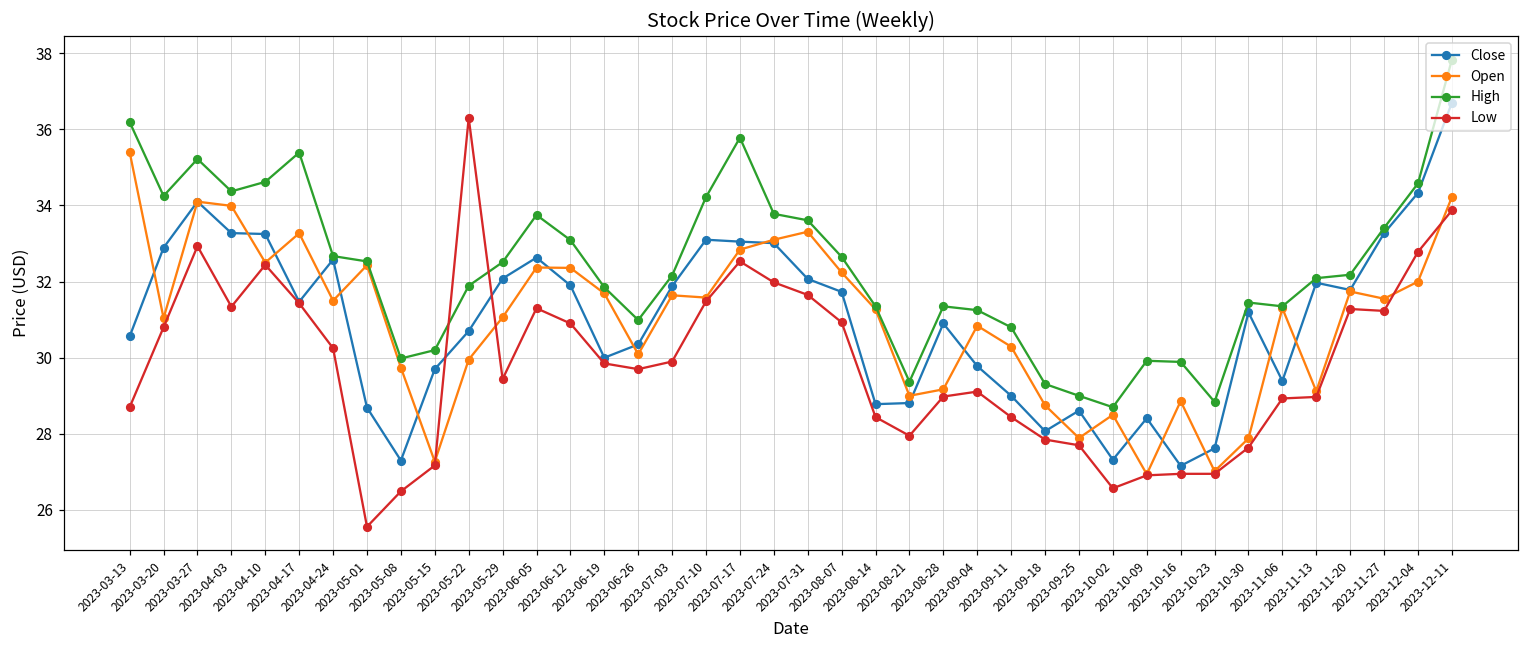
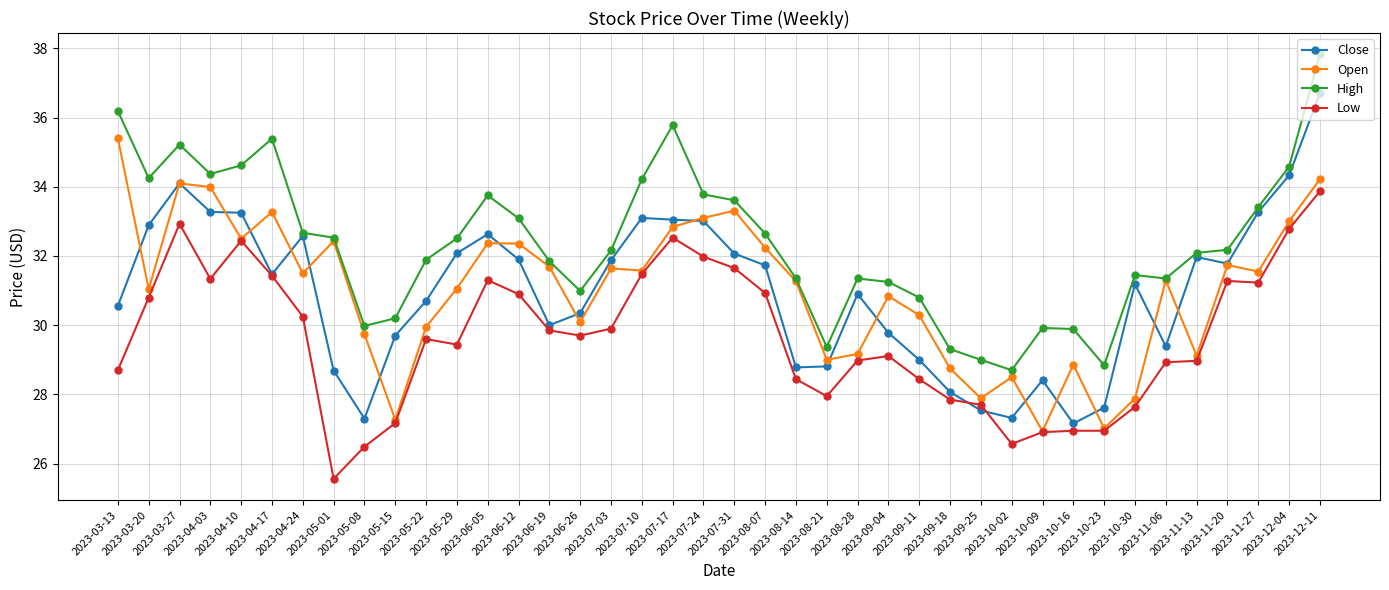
  {
    "Close": {
      "2023-03-13": 30.6,
      "2023-03-20": 32.9,
      "2023-04-03": 33.3,
      "2023-04-10": 33.3,
      "2023-04-24": 32.6,
      "2023-05-01": 28.7,
      "2023-05-08": 27.3,
      "2023-05-15": 29.7,
      "2023-05-22": 30.7,
      "2023-05-29": 32.1,
      "2023-06-05": 32.6,
      "2023-06-12": 31.9,
      "2023-06-19": 30.0,
      "2023-06-26": 30.4,
      "2023-07-03": 31.9,
      "2023-07-10": 33.1,
      "2023-07-17": 33.0,
      "2023-07-24": 33.0,
      "2023-07-31": 32.1,
      "2023-08-07": 31.7,
      "2023-08-14": 28.8,
      "2023-08-21": 28.8,
      "2023-08-28": 30.9,
      "2023-09-04": 29.8,
      "2023-09-11": 29.0,
      "2023-09-18": 28.1,
-     "2023-09-25": 28.6,
+     "2023-09-25": 27.5,
      "2023-10-02": 27.3,
      "2023-10-09": 28.4,
      "2023-10-16": 27.2,
      "2023-10-23": 27.6,
      "2023-10-30": 31.2,
      "2023-11-06": 29.4,
      "2023-11-13": 32.0,
      "2023-11-27": 33.3,
      "2023-12-04": 34.3
    },
    "Open": {
      "2023-03-13": 35.4,
      "2023-03-20": 31,
      "2023-04-03": 34,
      "2023-04-17": 33.3,
      "2023-04-24": 31.5,
      "2023-05-01": 32.4,
      "2023-05-08": 29.7,
      "2023-05-15": 27.3,
      "2023-05-22": 30,
      "2023-05-29": 31,
      "2023-06-05": 32.4,
      "2023-06-12": 32.4,
      "2023-06-19": 31.7,
      "2023-06-26": 30.1,
      "2023-07-03": 31.6,
      "2023-07-10": 31.6,
      "2023-07-17": 32.8,
      "2023-07-24": 33.1,
      "2023-07-31": 33.3,
      "2023-08-07": 32.2,
      "2023-08-14": 31.3,
      "2023-08-21": 29,
      "2023-08-28": 29.2,
      "2023-09-04": 30.8,
      "2023-09-11": 30.3,
      "2023-09-18": 28.8,
      "2023-09-25": 27.9,
      "2023-10-02": 28.5,
      "2023-10-16": 28.9,
      "2023-10-30": 27.9,
      "2023-11-13": 29.1,
      "2023-11-27": 31.5,
-     "2023-12-04": 32,
+     "2023-12-04": 33,
      "2023-12-11": 34.2
    },
    "High": {
      "2023-03-13": 36.2,
      "2023-03-20": 34.3,
      "2023-03-27": 35.2,
      "2023-04-03": 34.4,
      "2023-04-10": 34.6,
      "2023-04-17": 35.4,
      "2023-04-24": 32.7,
      "2023-05-01": 32.5,
      "2023-05-08": 30.0,
      "2023-05-15": 30.2,
      "2023-05-22": 31.9,
      "2023-05-29": 32.5,
      "2023-06-05": 33.8,
      "2023-06-12": 33.1,
      "2023-06-19": 31.9,
      "2023-06-26": 31.0,
      "2023-07-03": 32.2,
      "2023-07-10": 34.2,
      "2023-07-17": 35.8,
      "2023-07-24": 33.8,
      "2023-07-31": 33.6,
      "2023-08-07": 32.7,
      "2023-08-14": 31.4,
      "2023-08-21": 29.4,
      "2023-08-28": 31.4,
      "2023-09-04": 31.3,
      "2023-09-11": 30.8,
      "2023-09-18": 29.3,
      "2023-09-25": 29.0,
      "2023-10-02": 28.7,
      "2023-10-09": 29.9,
      "2023-10-16": 29.9,
      "2023-10-23": 28.8,
      "2023-10-30": 31.5,
      "2023-11-13": 32.1,
      "2023-11-20": 32.2,
      "2023-11-27": 33.4,
      "2023-12-04": 34.6
    },
    "Low": {
      "2023-03-13": 28.7,
      "2023-03-20": 30.8,
      "2023-03-27": 32.9,
      "2023-04-03": 31.3,
      "2023-04-24": 30.3,
      "2023-05-01": 25.6,
      "2023-05-08": 26.5,
      "2023-05-15": 27.2,
-     "2023-05-22": 36.3,
+     "2023-05-22": 29.6,
      "2023-05-29": 29.4,
      "2023-06-05": 31.3,
      "2023-06-12": 30.9,
      "2023-06-19": 29.9,
      "2023-06-26": 29.7,
      "2023-07-03": 29.9,
      "2023-07-10": 31.5,
      "2023-07-17": 32.5,
      "2023-07-24": 32.0,
      "2023-07-31": 31.6,
      "2023-08-07": 30.9,
      "2023-08-14": 28.4,
      "2023-08-21": 28.0,
      "2023-08-28": 29.0,
      "2023-09-04": 29.1,
      "2023-09-11": 28.4,
      "2023-09-18": 27.9,
      "2023-09-25": 27.7,
      "2023-10-02": 26.6,
      "2023-10-16": 27.0,
      "2023-10-30": 27.6,
      "2023-11-06": 28.9,
      "2023-11-13": 29.0,
      "2023-11-20": 31.3,
      "2023-11-27": 31.2,
      "2023-12-04": 32.8,
      "2023-12-11": 33.9
    }
  }
